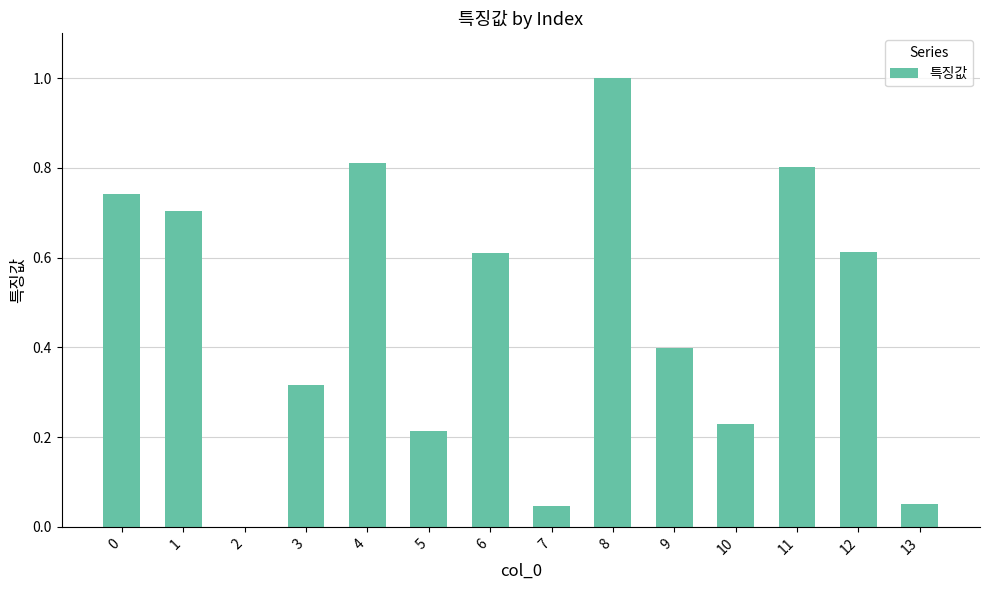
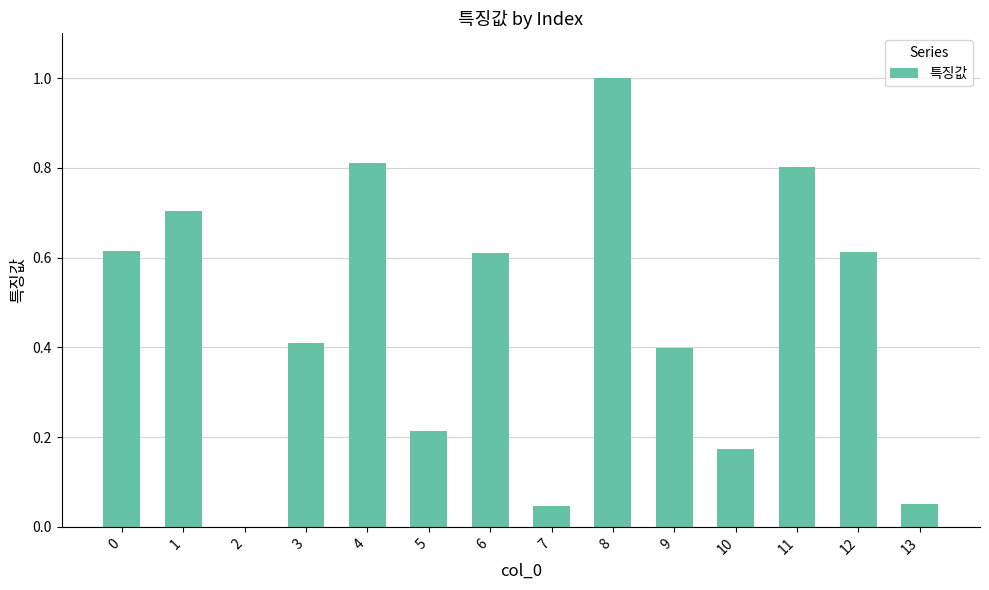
  {
-   "0": 0.74,
+   "0": 0.61,
    "1": 0.70,
    "2": 0.00,
-   "3": 0.32,
+   "3": 0.41,
    "4": 0.81,
    "5": 0.21,
    "6": 0.61,
    "7": 0.05,
    "8": 1.00,
    "9": 0.40,
-   "10": 0.23,
+   "10": 0.17,
    "11": 0.80,
    "12": 0.61,
    "13": 0.05
  }
